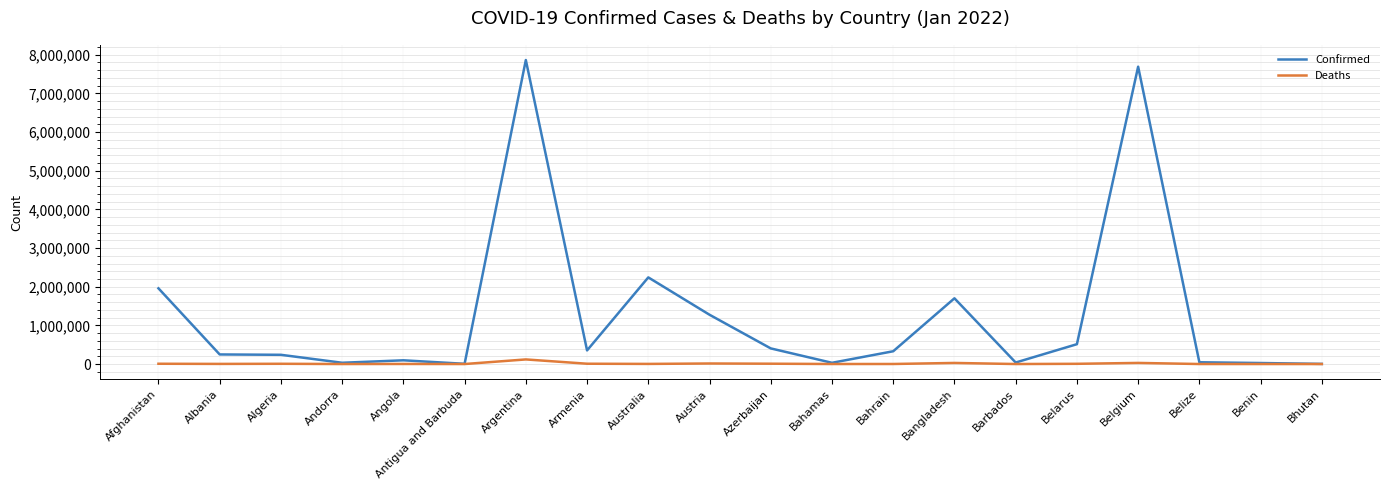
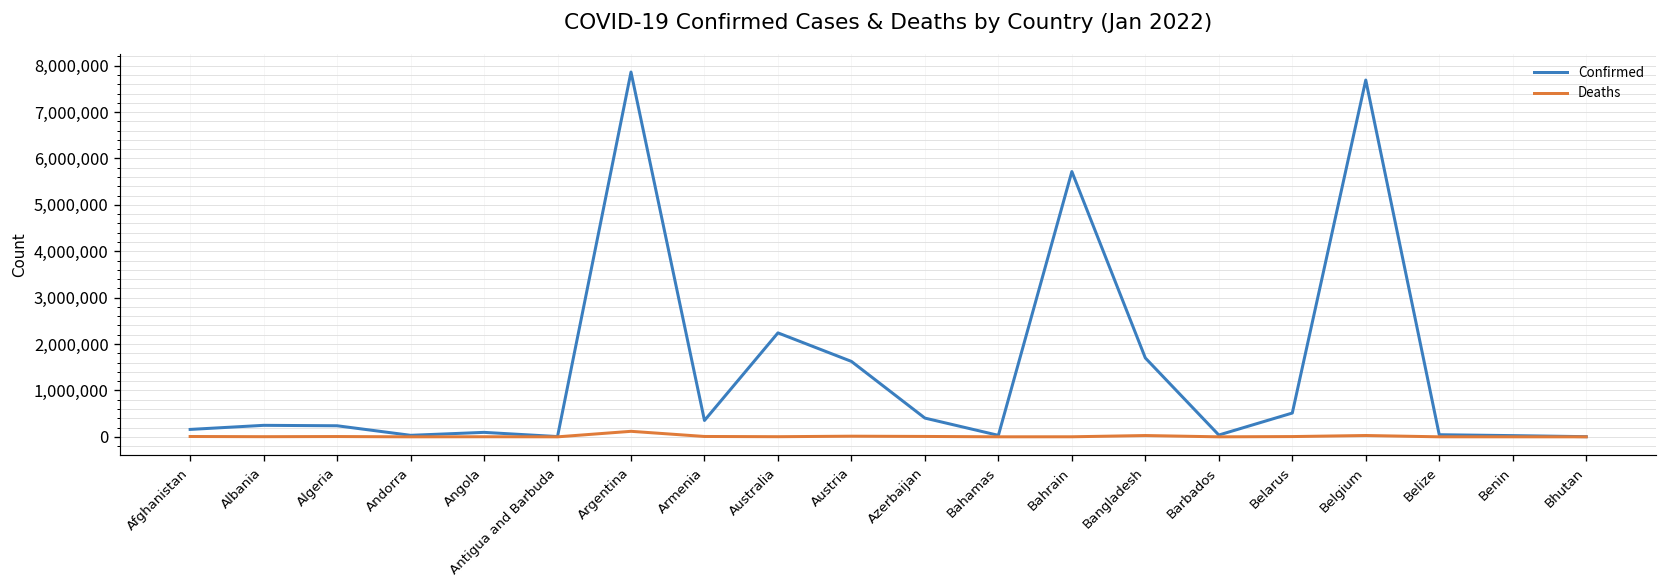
  {
    "Confirmed": {
-     "Afghanistan": "2,000,000",
+     "Afghanistan": "200,000",
      "Albania": "200,000",
      "Algeria": "200,000",
      "Angola": "100,000",
      "Argentina": "7,900,000",
      "Armenia": "400,000",
      "Australia": "2,200,000",
-     "Austria": "1,300,000",
+     "Austria": "1,600,000",
      "Azerbaijan": "400,000",
-     "Bahrain": "300,000",
+     "Bahrain": "5,700,000",
      "Bangladesh": "1,700,000",
      "Belarus": "500,000",
      "Belgium": "7,700,000"
    },
    "Deaths": {
      "Afghanistan": "0",
      "Albania": "0",
      "Algeria": "0",
      "Angola": "0",
      "Argentina": "100,000",
      "Armenia": "0",
      "Australia": "0",
      "Austria": "0",
      "Azerbaijan": "0",
      "Bahrain": "0",
      "Bangladesh": "0",
      "Belarus": "0",
      "Belgium": "0"
    }
  }
